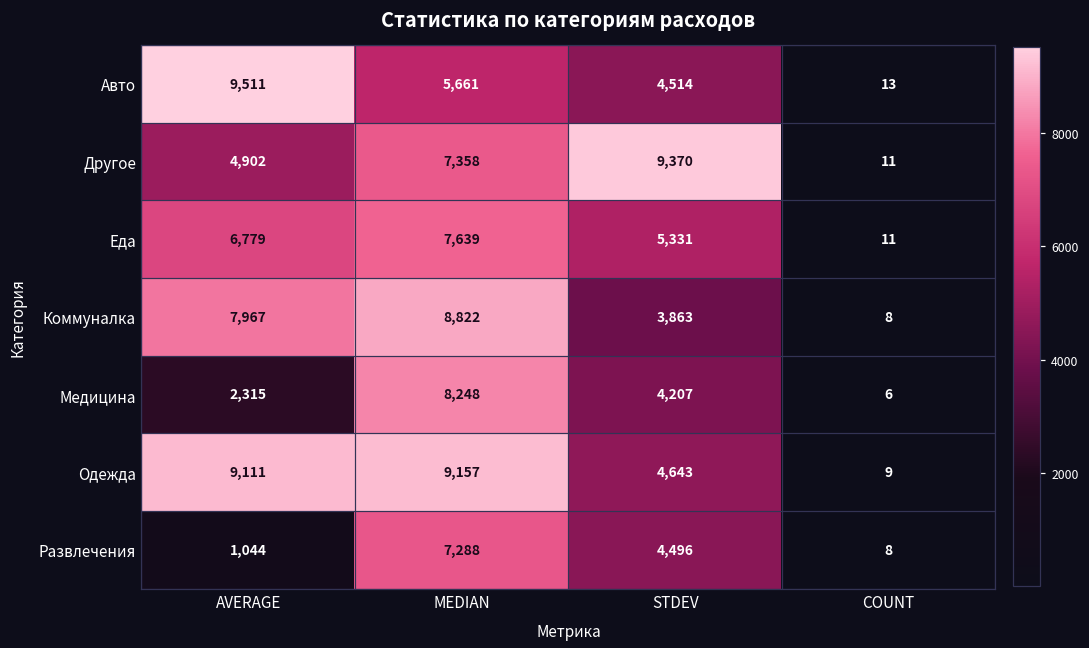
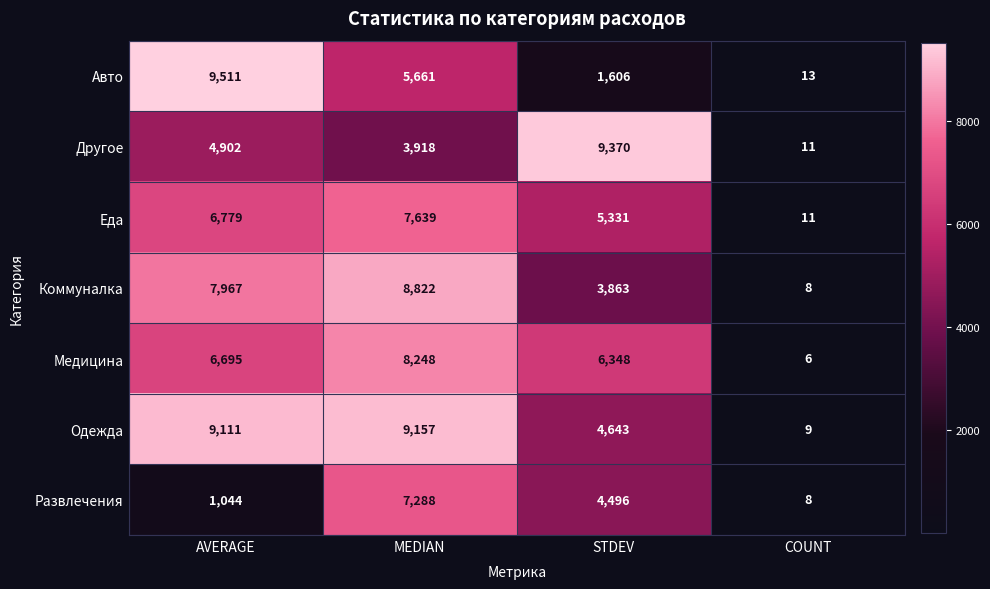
  {
    "Авто": {
      "AVERAGE": "9,511",
      "MEDIAN": "5,661",
-     "STDEV": "4,514",
+     "STDEV": "1,606",
      "COUNT": "13"
    },
    "Другое": {
      "AVERAGE": "4,902",
-     "MEDIAN": "7,358",
+     "MEDIAN": "3,918",
      "STDEV": "9,370",
      "COUNT": "11"
    },
    "Еда": {
      "AVERAGE": "6,779",
      "MEDIAN": "7,639",
      "STDEV": "5,331",
      "COUNT": "11"
    },
    "Коммуналка": {
      "AVERAGE": "7,967",
      "MEDIAN": "8,822",
      "STDEV": "3,863",
      "COUNT": "8"
    },
    "Медицина": {
-     "AVERAGE": "2,315",
+     "AVERAGE": "6,695",
      "MEDIAN": "8,248",
-     "STDEV": "4,207",
+     "STDEV": "6,348",
      "COUNT": "6"
    },
    "Одежда": {
      "AVERAGE": "9,111",
      "MEDIAN": "9,157",
      "STDEV": "4,643",
      "COUNT": "9"
    },
    "Развлечения": {
      "AVERAGE": "1,044",
      "MEDIAN": "7,288",
      "STDEV": "4,496",
      "COUNT": "8"
    }
  }
